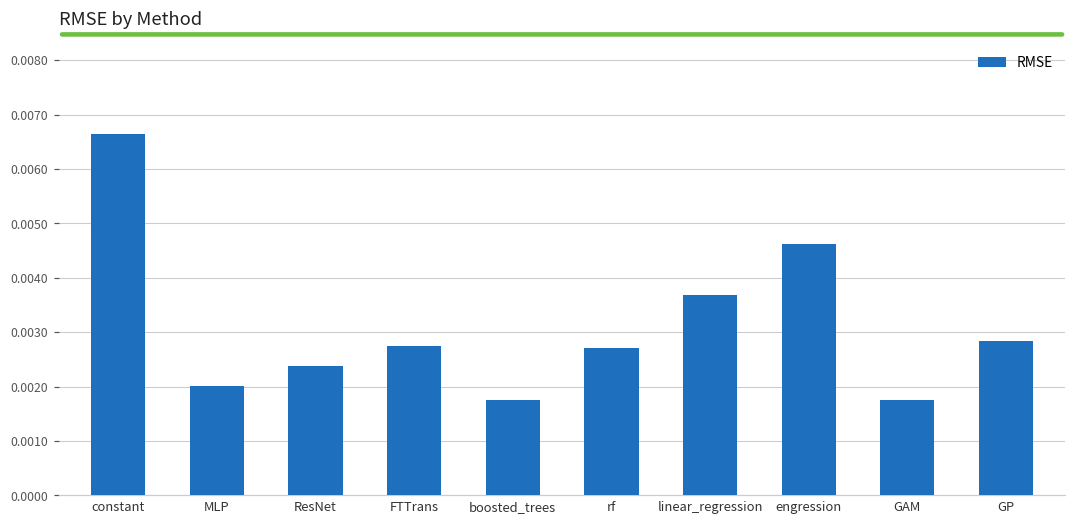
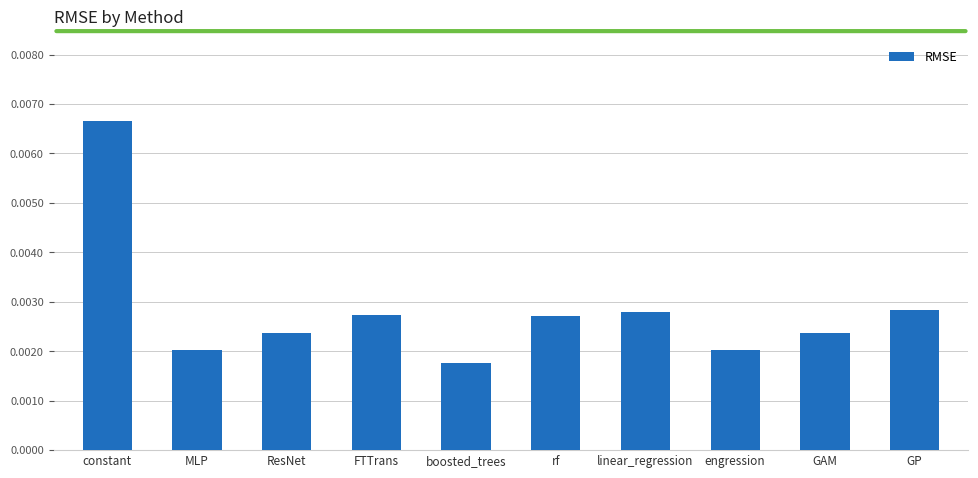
  {
    "constant": 0.0066,
    "MLP": 0.0020,
    "ResNet": 0.0024,
    "FTTrans": 0.0027,
    "boosted_trees": 0.0018,
    "rf": 0.0027,
-   "linear_regression": 0.0037,
-   "engression": 0.0046,
-   "GAM": 0.0018,
+   "linear_regression": 0.0028,
+   "engression": 0.0020,
+   "GAM": 0.0024,
    "GP": 0.0028
  }
